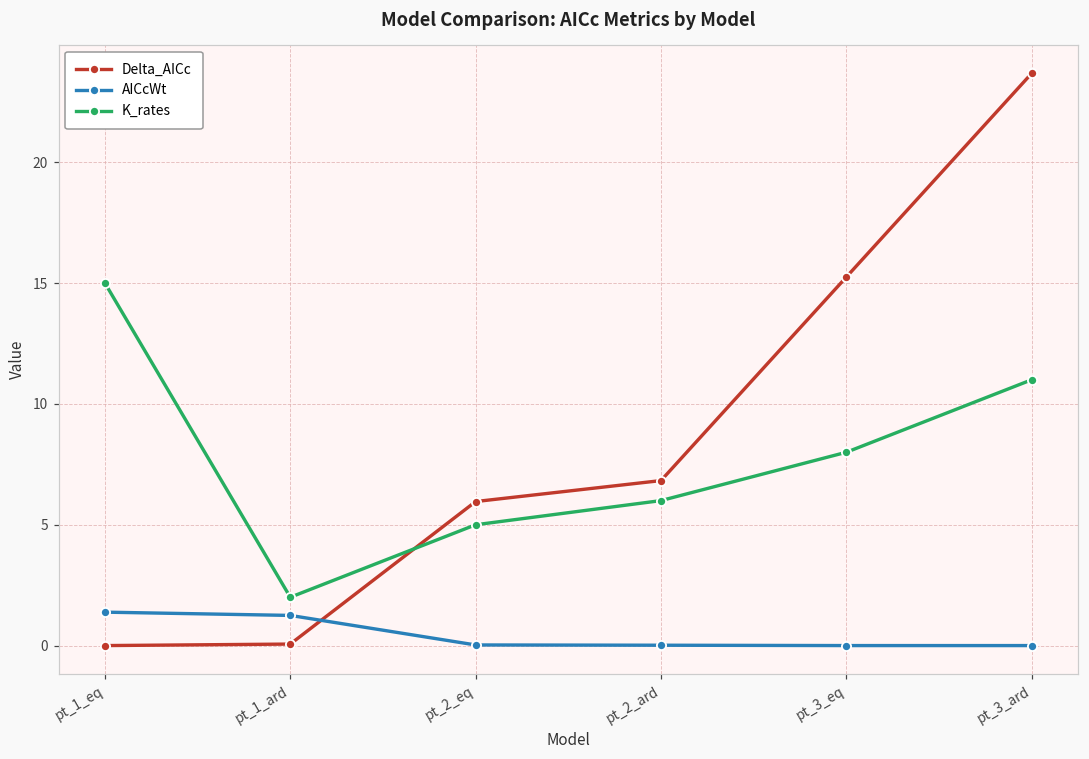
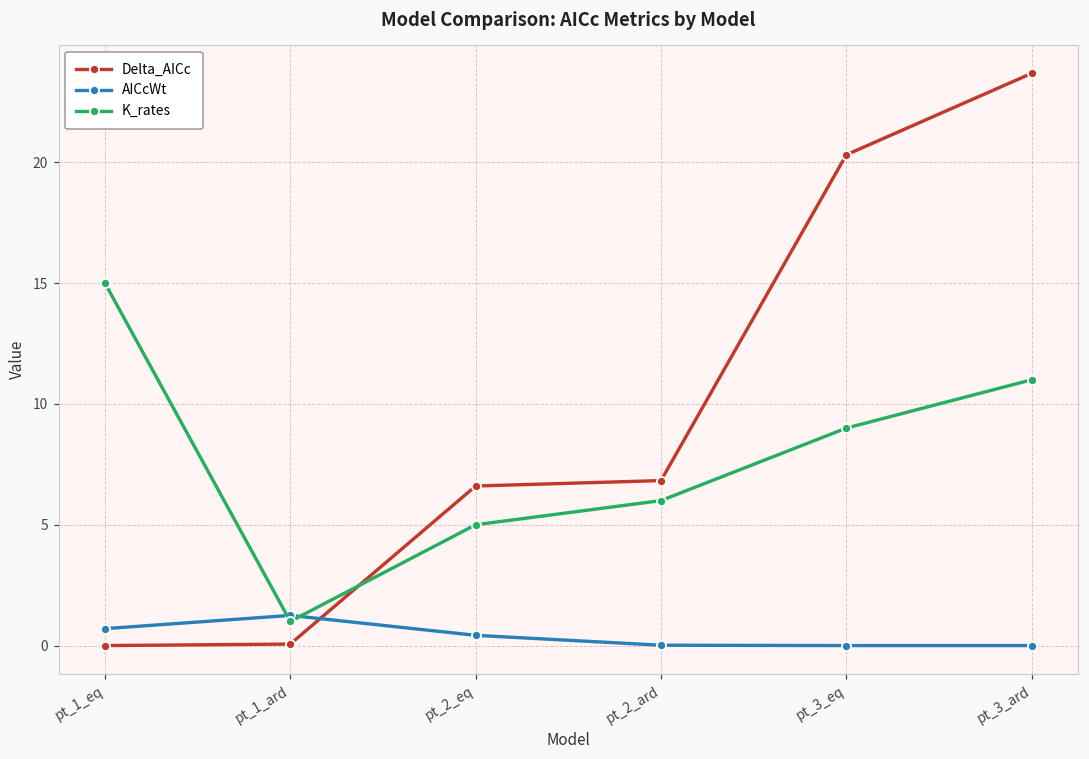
  {
    "Delta_AICc": {
      "pt_1_eq": 0.0,
      "pt_1_ard": 0.1,
-     "pt_2_eq": 6.0,
+     "pt_2_eq": 6.6,
      "pt_2_ard": 6.8,
-     "pt_3_eq": 15.3,
+     "pt_3_eq": 20.3,
      "pt_3_ard": 23.7
    },
    "AICcWt": {
-     "pt_1_eq": 1.4,
+     "pt_1_eq": 0.7,
      "pt_1_ard": 1.2,
-     "pt_2_eq": 0.0,
+     "pt_2_eq": 0.4,
      "pt_2_ard": 0.0,
      "pt_3_eq": 0.0,
      "pt_3_ard": 0.0
    },
    "K_rates": {
      "pt_1_eq": 15,
-     "pt_1_ard": 2,
+     "pt_1_ard": 1,
      "pt_2_eq": 5,
      "pt_2_ard": 6,
-     "pt_3_eq": 8,
+     "pt_3_eq": 9,
      "pt_3_ard": 11
    }
  }
